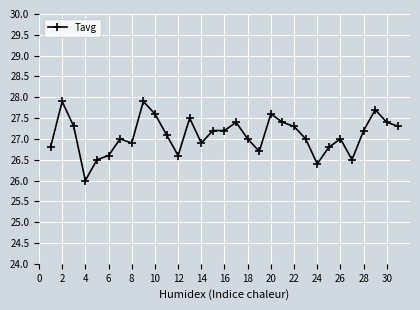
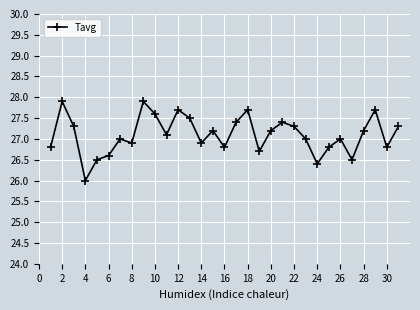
  {
    "2": 27.9,
    "4": 26.0,
    "6": 26.6,
    "8": 26.9,
    "10": 27.6,
-   "12": 26.6,
+   "12": 27.7,
    "14": 26.9,
-   "16": 27.2,
-   "18": 27.0,
-   "20": 27.6,
+   "16": 26.8,
+   "18": 27.7,
+   "20": 27.2,
    "22": 27.3,
    "24": 26.4,
    "26": 27.0,
    "28": 27.2,
-   "30": 27.4
+   "30": 26.8
  }
